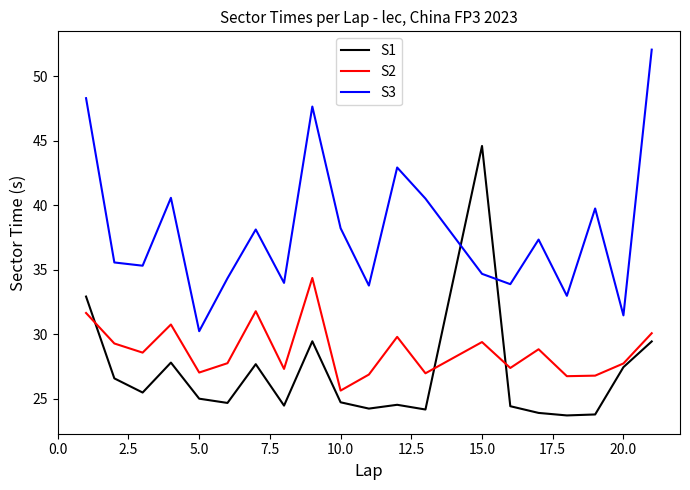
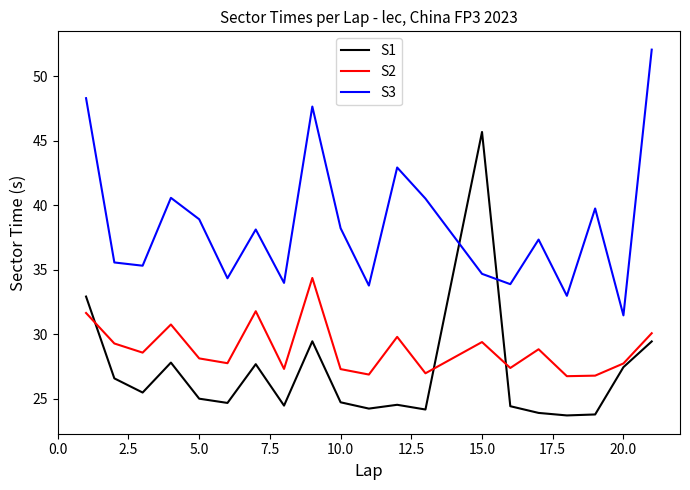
  {
    "S1": {
      "5.0": 25.0,
      "10.0": 24.7,
-     "15.0": 44.6,
+     "15.0": 45.7,
      "20.0": 27.4
    },
    "S2": {
-     "5.0": 27.0,
-     "10.0": 25.6,
+     "5.0": 28.1,
+     "10.0": 27.3,
      "15.0": 29.4,
      "20.0": 27.7
    },
    "S3": {
-     "5.0": 30.2,
+     "5.0": 38.9,
      "10.0": 38.2,
      "15.0": 34.7,
      "20.0": 31.5
    }
  }
